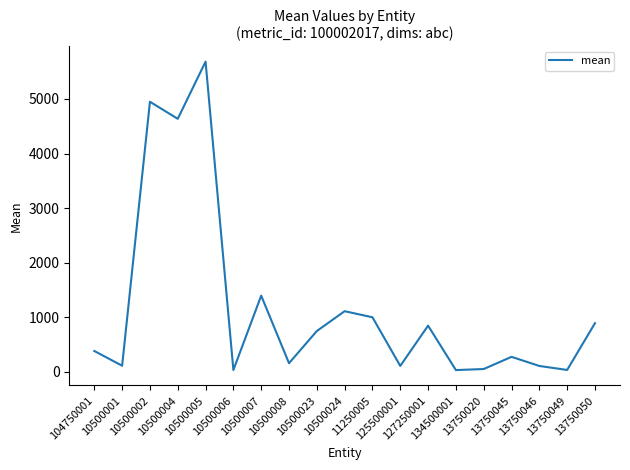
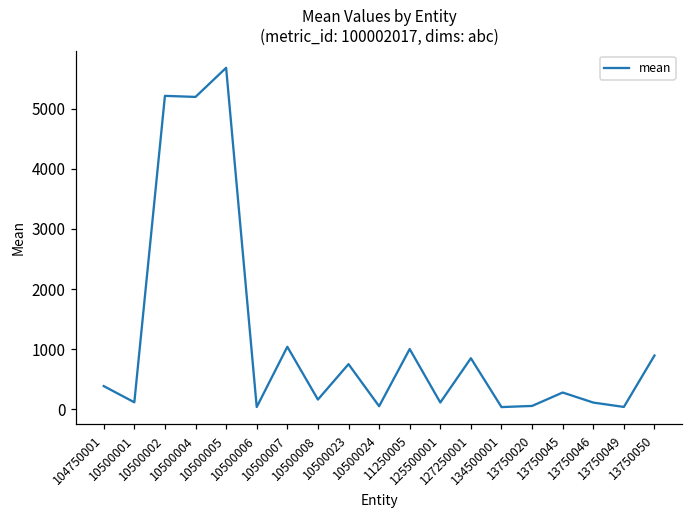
  {
    "104750001": 400,
    "10500001": 100,
-   "10500002": 4900,
-   "10500004": 4600,
+   "10500002": 5200,
+   "10500004": 5200,
    "10500005": 5700,
    "10500006": 0,
-   "10500007": 1400,
+   "10500007": 1000,
    "10500008": 200,
    "10500023": 700,
-   "10500024": 1100,
+   "10500024": 0,
    "11250005": 1000,
    "125500001": 100,
    "127250001": 800,
    "134500001": 0,
    "13750020": 100,
    "13750045": 300,
    "13750046": 100,
    "13750049": 0,
    "13750050": 900
  }
